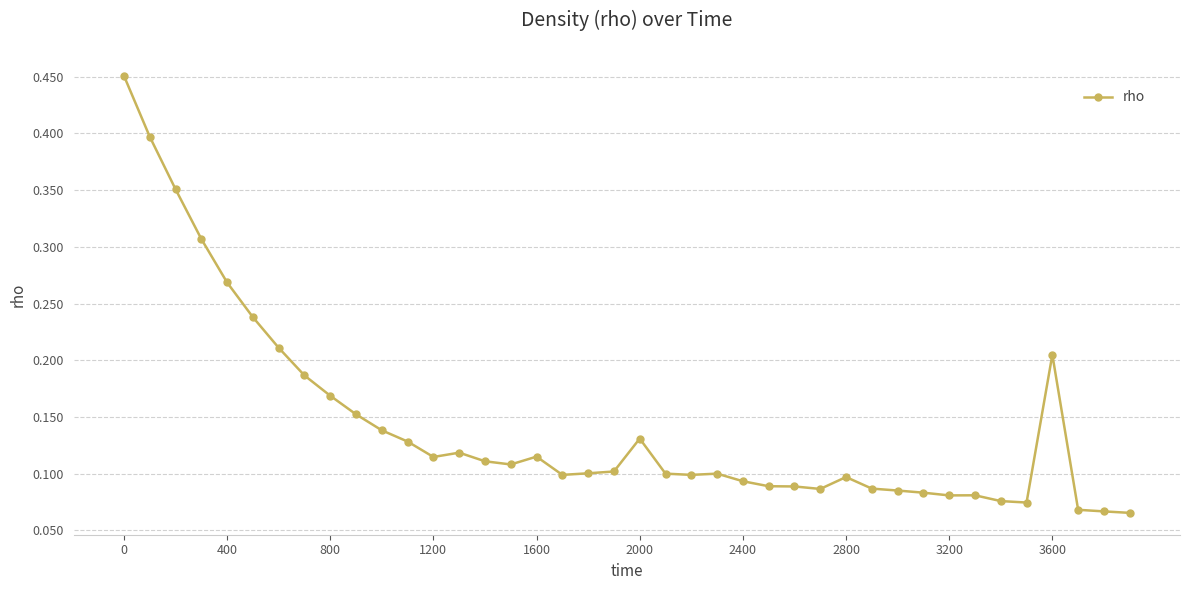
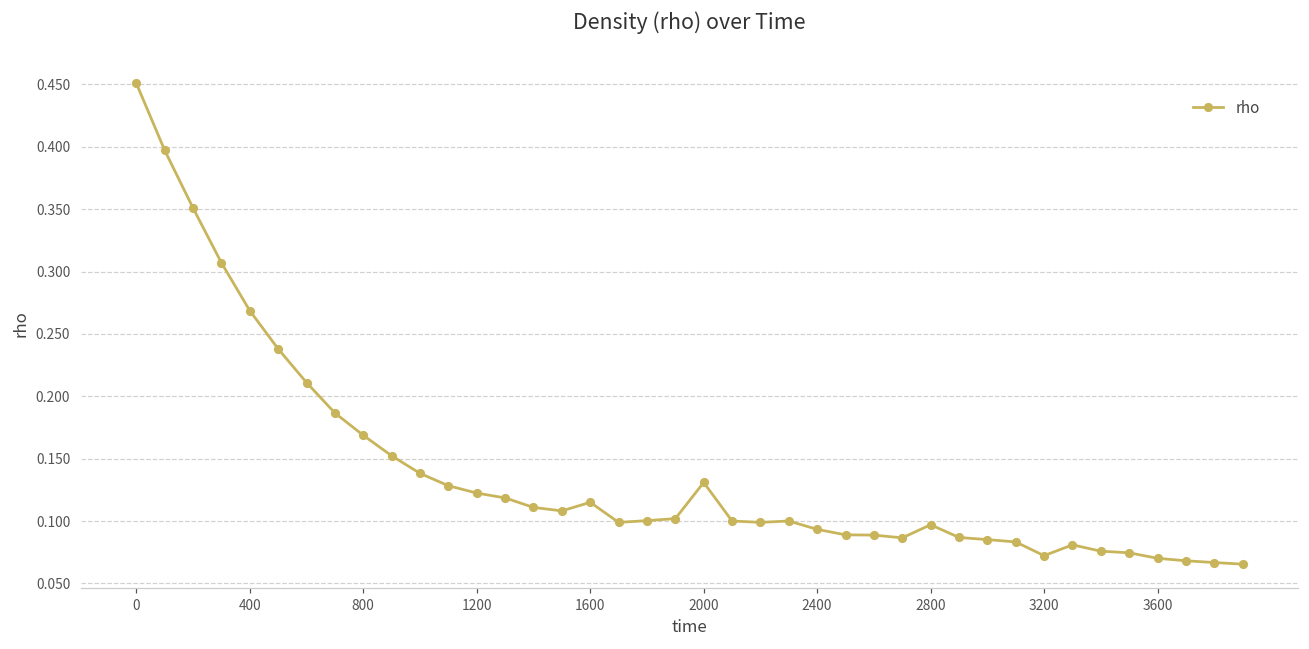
  {
    "0": 0.451,
    "400": 0.269,
    "800": 0.169,
-   "1200": 0.115,
+   "1200": 0.122,
    "1600": 0.115,
    "2000": 0.131,
    "2400": 0.093,
    "2800": 0.097,
-   "3200": 0.081,
-   "3600": 0.205
+   "3200": 0.072,
+   "3600": 0.070
  }
